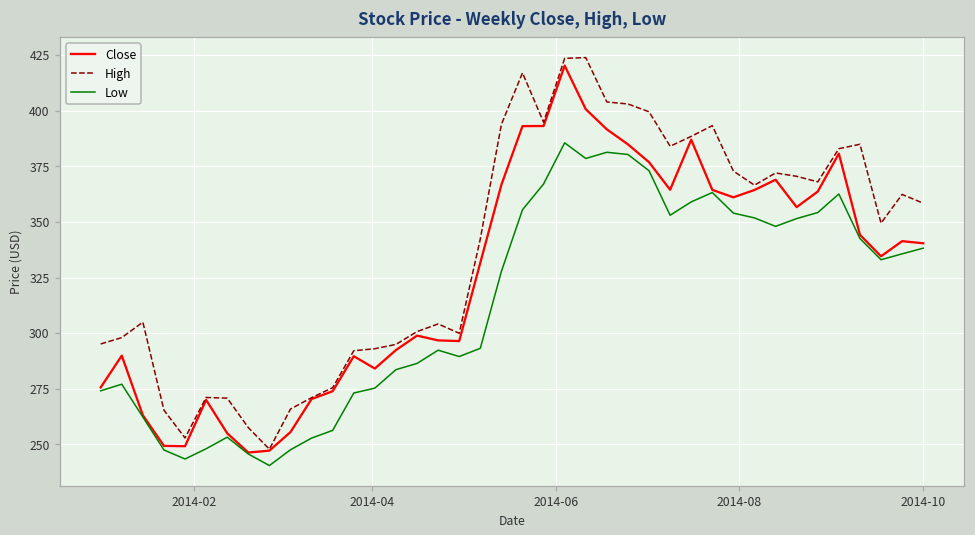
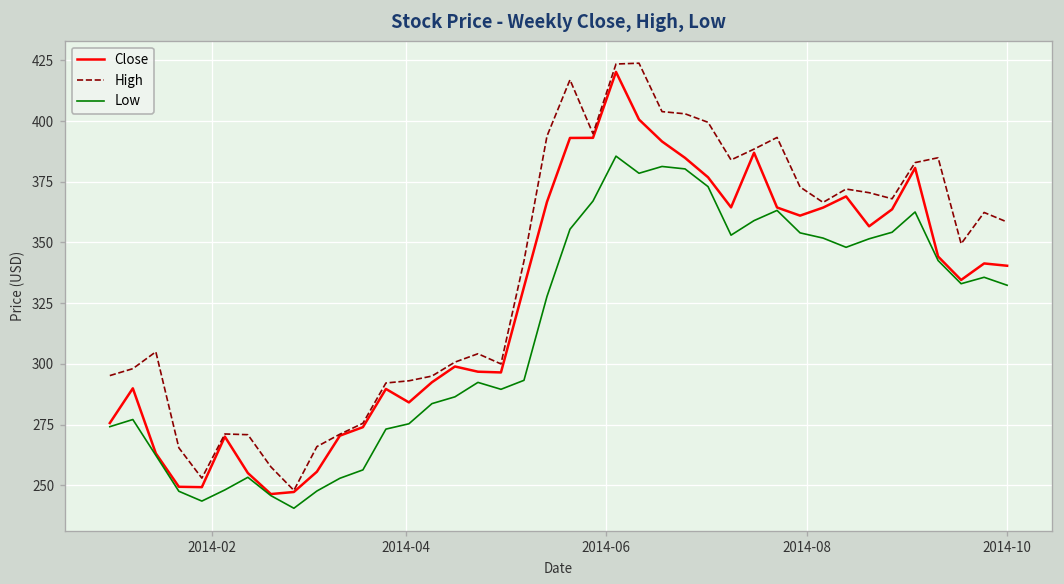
  {
    "Close": {
      "2014-10": 340
    },
    "High": {
      "2014-10": 358
    },
    "Low": {
-     "2014-10": 338
+     "2014-10": 332
    }
  }
